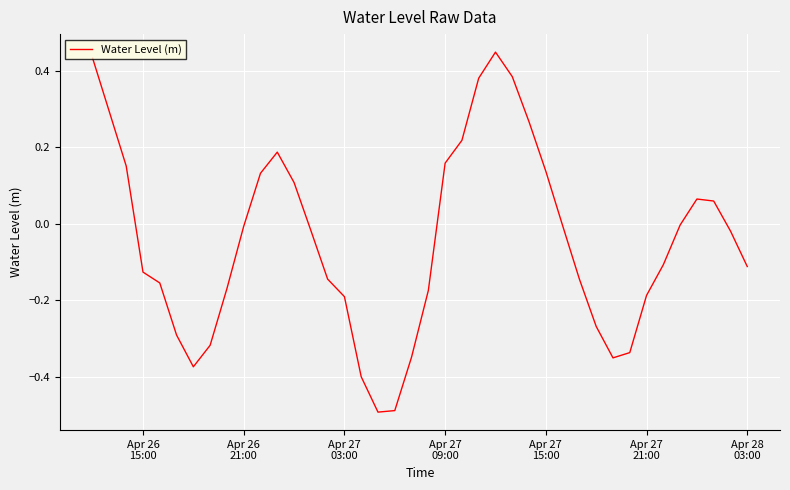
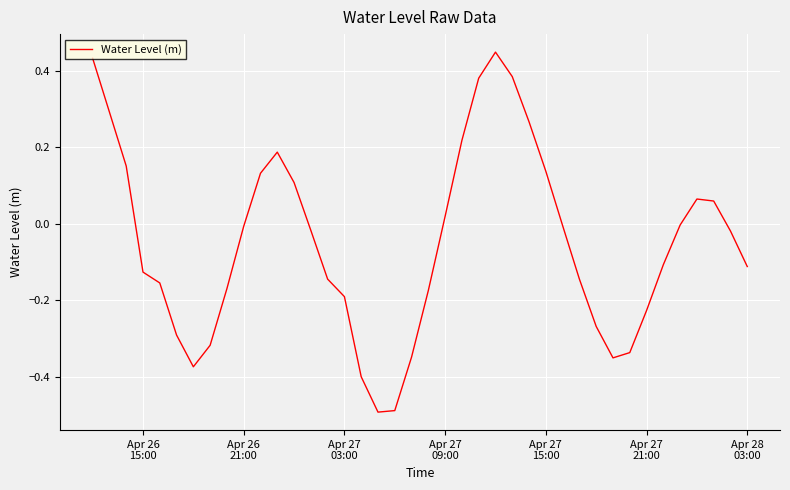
  {
    "Apr 26 15:00": -0.13,
    "Apr 26 21:00": -0.01,
    "Apr 27 03:00": -0.19,
-   "Apr 27 09:00": 0.16,
+   "Apr 27 09:00": 0.02,
    "Apr 27 15:00": 0.14,
-   "Apr 27 21:00": -0.19,
+   "Apr 27 21:00": -0.23,
    "Apr 28 03:00": -0.11
  }
